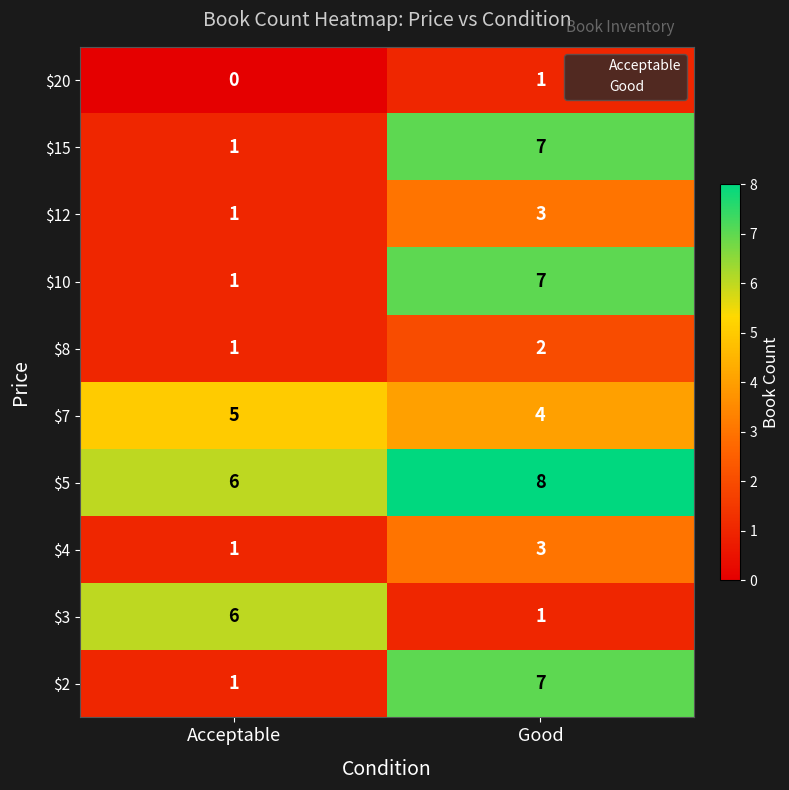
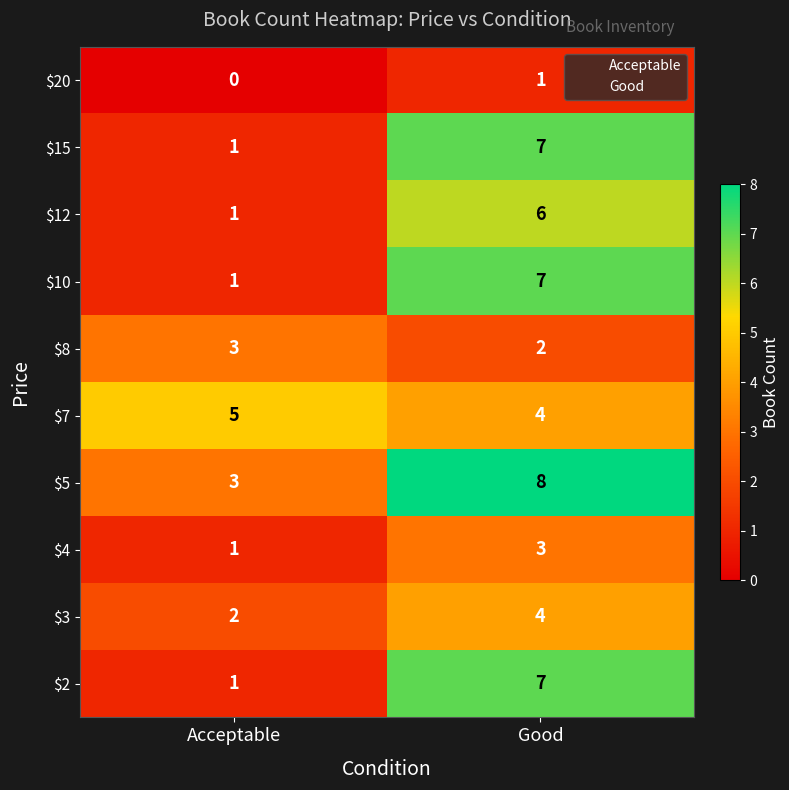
  {
    "$20": {
      "Acceptable": 0,
      "Good": 1
    },
    "$15": {
      "Acceptable": 1,
      "Good": 7
    },
    "$12": {
      "Acceptable": 1,
-     "Good": 3
+     "Good": 6
    },
    "$10": {
      "Acceptable": 1,
      "Good": 7
    },
    "$8": {
-     "Acceptable": 1,
+     "Acceptable": 3,
      "Good": 2
    },
    "$7": {
      "Acceptable": 5,
      "Good": 4
    },
    "$5": {
-     "Acceptable": 6,
+     "Acceptable": 3,
      "Good": 8
    },
    "$4": {
      "Acceptable": 1,
      "Good": 3
    },
    "$3": {
-     "Acceptable": 6,
-     "Good": 1
+     "Acceptable": 2,
+     "Good": 4
    },
    "$2": {
      "Acceptable": 1,
      "Good": 7
    }
  }
